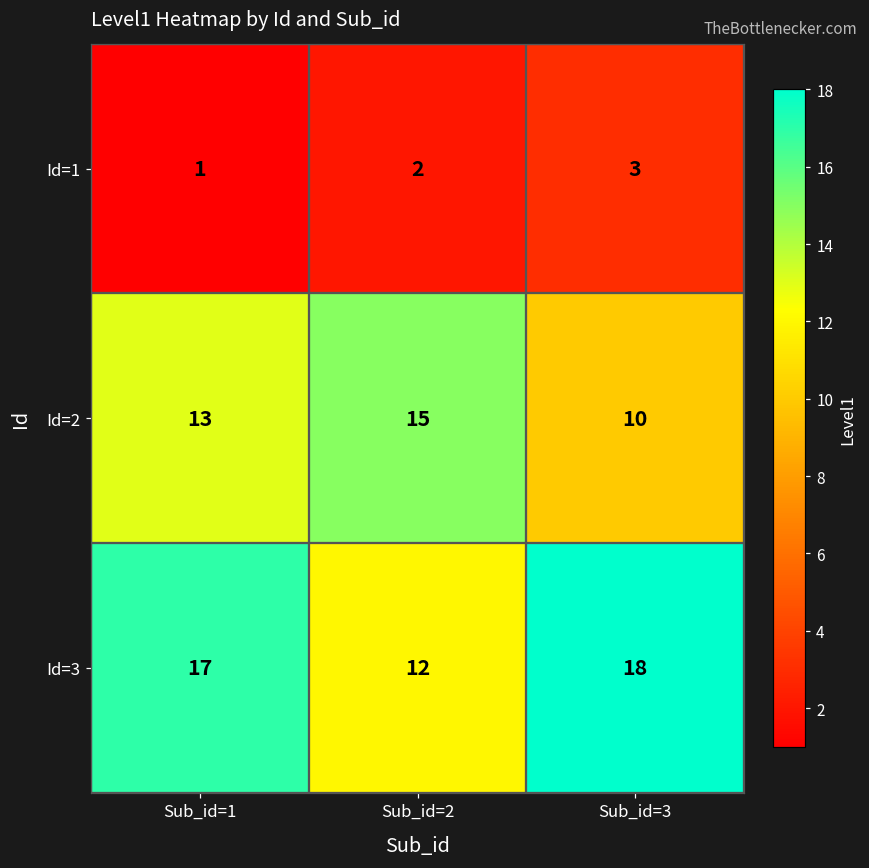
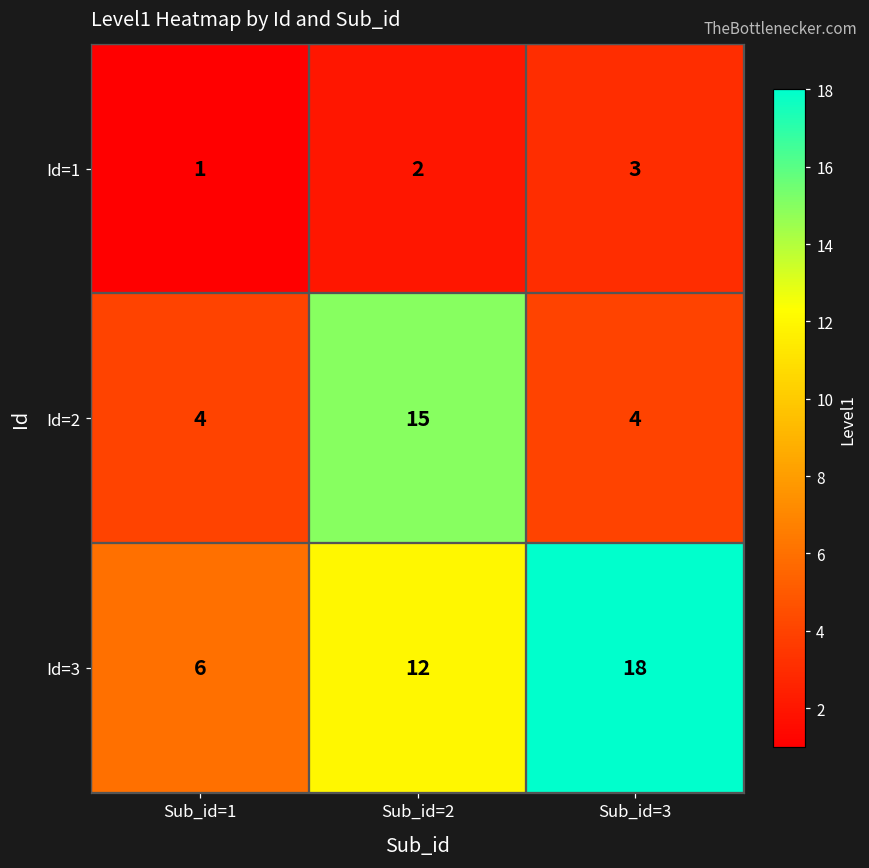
  {
    "Id=1": {
      "Sub_id=1": 1,
      "Sub_id=2": 2,
      "Sub_id=3": 3
    },
    "Id=2": {
-     "Sub_id=1": 13,
+     "Sub_id=1": 4,
      "Sub_id=2": 15,
-     "Sub_id=3": 10
+     "Sub_id=3": 4
    },
    "Id=3": {
-     "Sub_id=1": 17,
+     "Sub_id=1": 6,
      "Sub_id=2": 12,
      "Sub_id=3": 18
    }
  }
